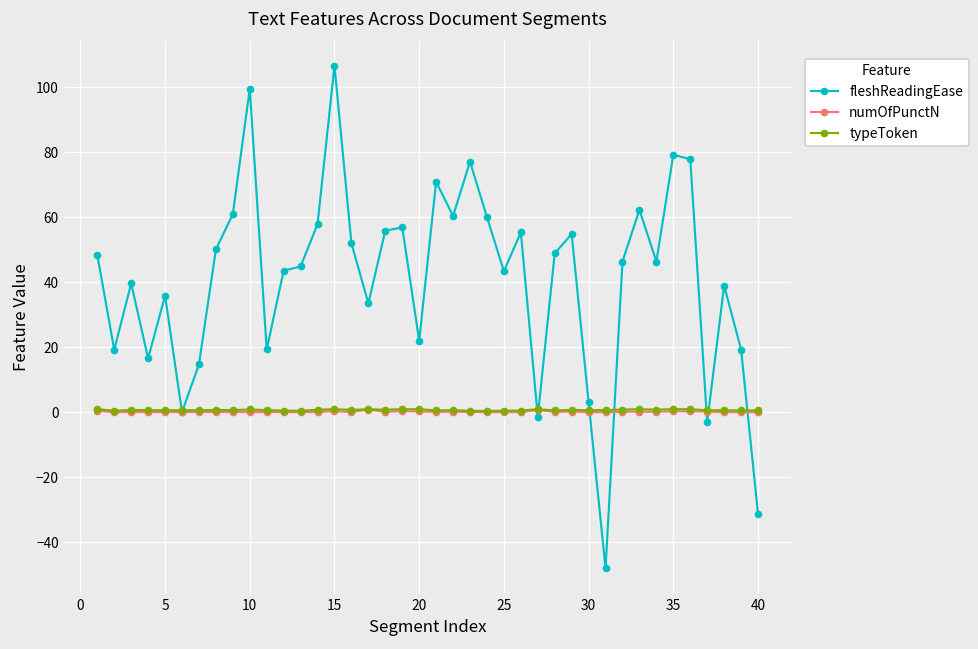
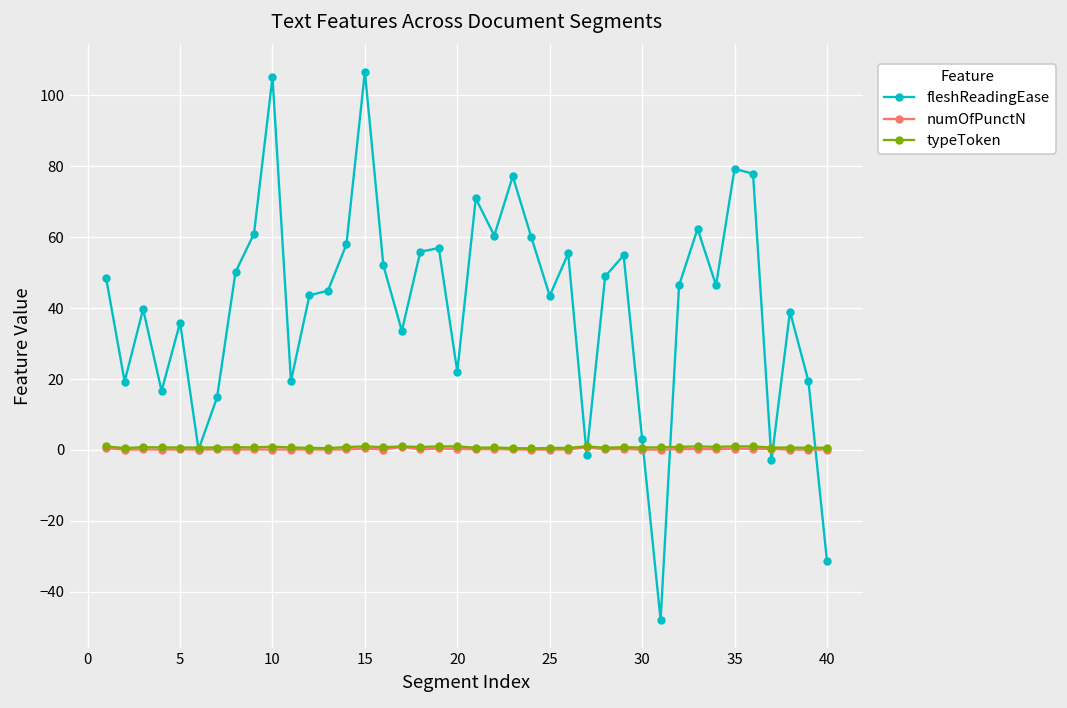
  {
    "fleshReadingEase": {
      "5": 36,
-     "10": 100,
+     "10": 105,
      "15": 107,
      "20": 22,
      "25": 43,
      "30": 3,
      "35": 79,
      "40": -31
    }
  }
